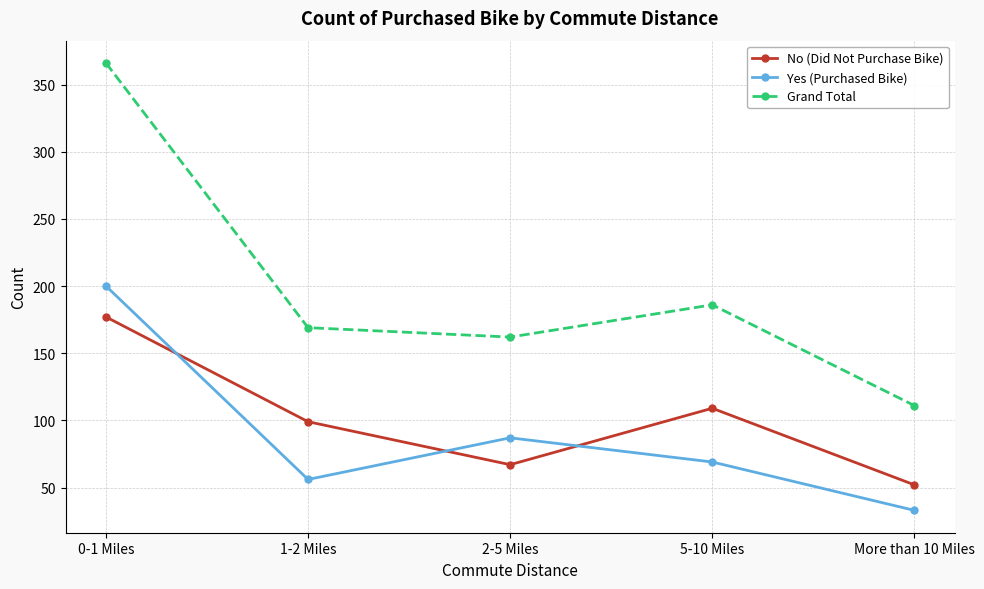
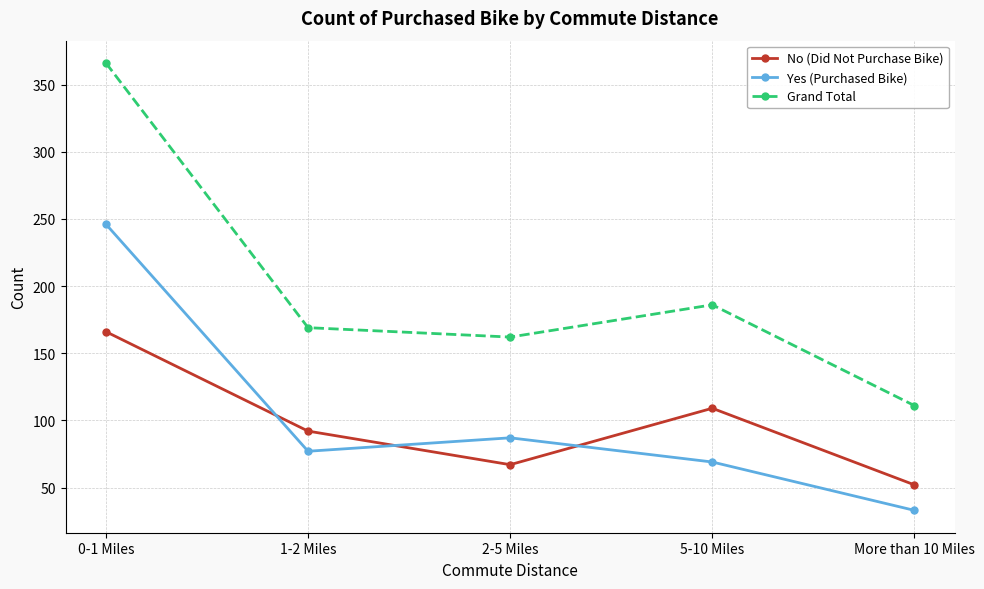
  {
    "No (Did Not Purchase Bike)": {
-     "0-1 Miles": 177,
-     "1-2 Miles": 99,
+     "0-1 Miles": 166,
+     "1-2 Miles": 92,
      "2-5 Miles": 67,
      "5-10 Miles": 109,
      "More than 10 Miles": 52
    },
    "Yes (Purchased Bike)": {
-     "0-1 Miles": 200,
-     "1-2 Miles": 56,
+     "0-1 Miles": 246,
+     "1-2 Miles": 77,
      "2-5 Miles": 87,
      "5-10 Miles": 69,
      "More than 10 Miles": 33
    },
    "Grand Total": {
      "0-1 Miles": 366,
      "1-2 Miles": 169,
      "2-5 Miles": 162,
      "5-10 Miles": 186,
      "More than 10 Miles": 111
    }
  }
